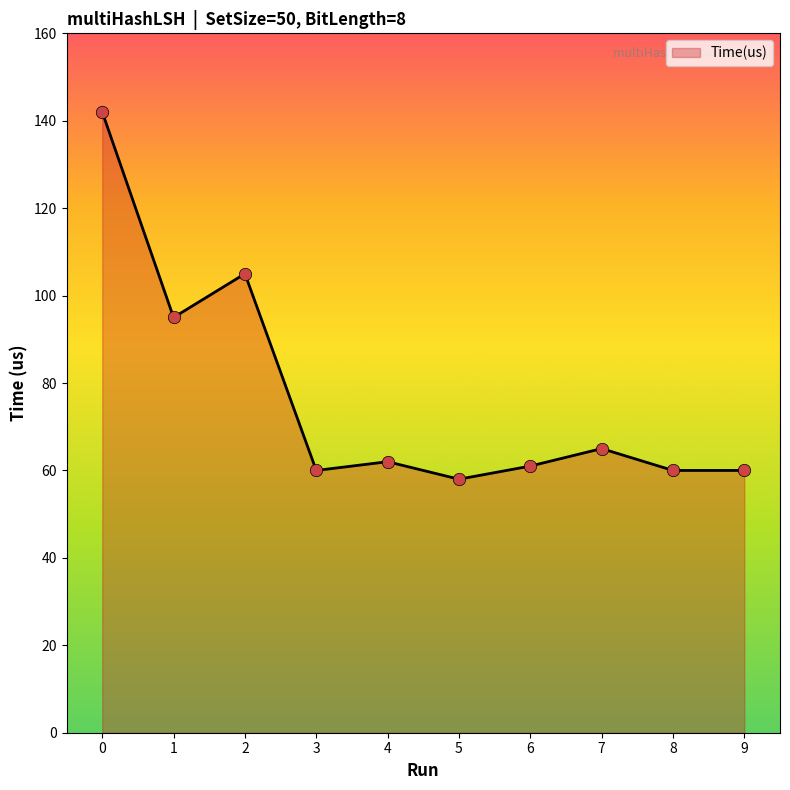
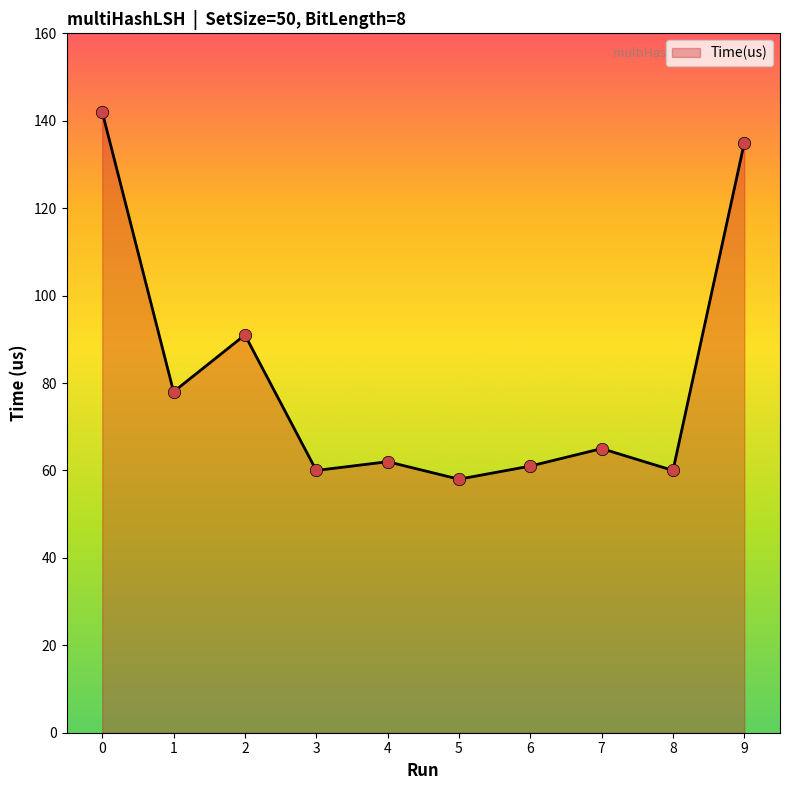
  {
    "0": 142,
-   "1": 95,
-   "2": 105,
+   "1": 78,
+   "2": 91,
    "3": 60,
    "4": 62,
    "5": 58,
    "6": 61,
    "7": 65,
    "8": 60,
-   "9": 60
+   "9": 135
  }
